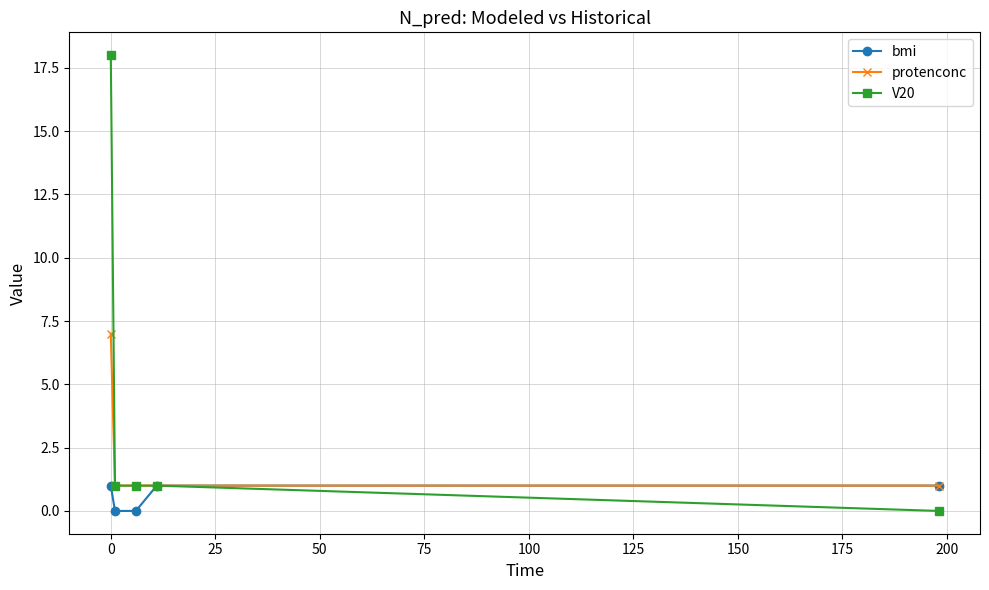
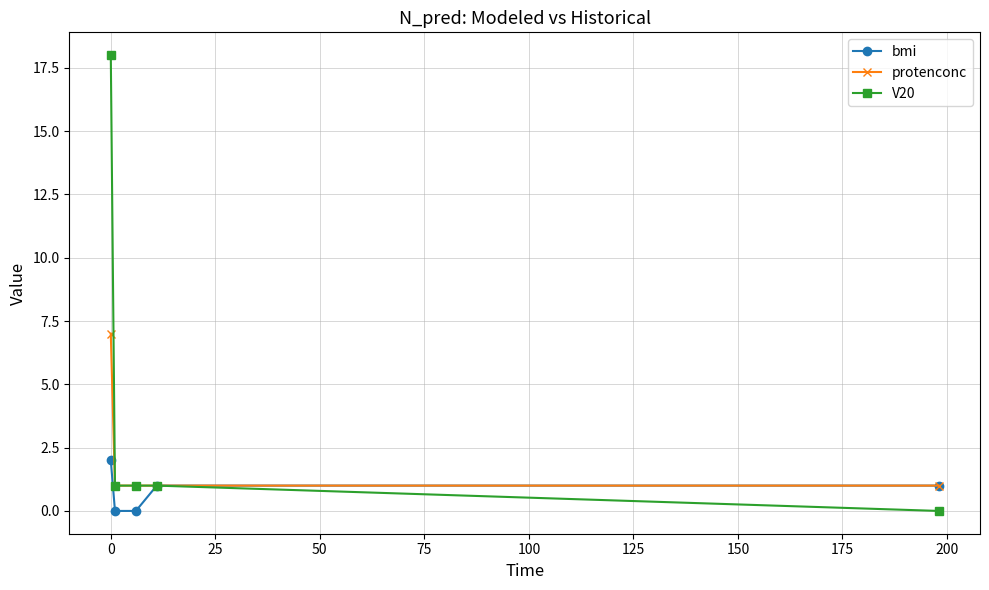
  {
    "bmi": {
-     "0": 1
+     "0": 2
    },
    "protenconc": {
      "0": 7
    },
    "V20": {
      "0": 18
    }
  }
